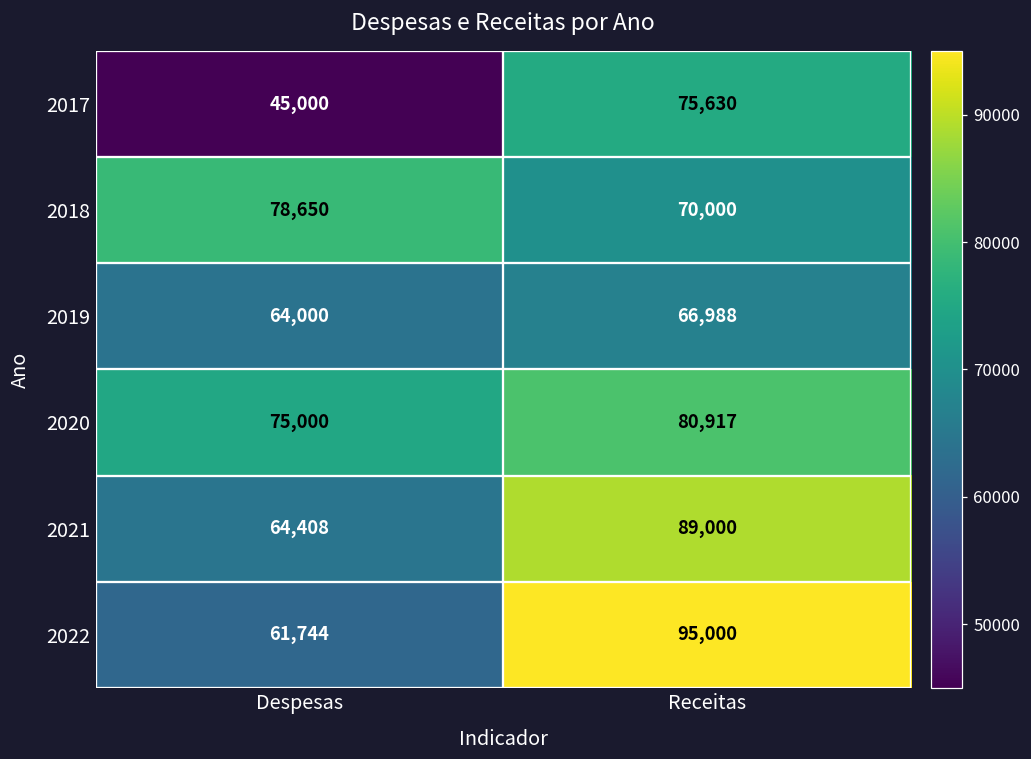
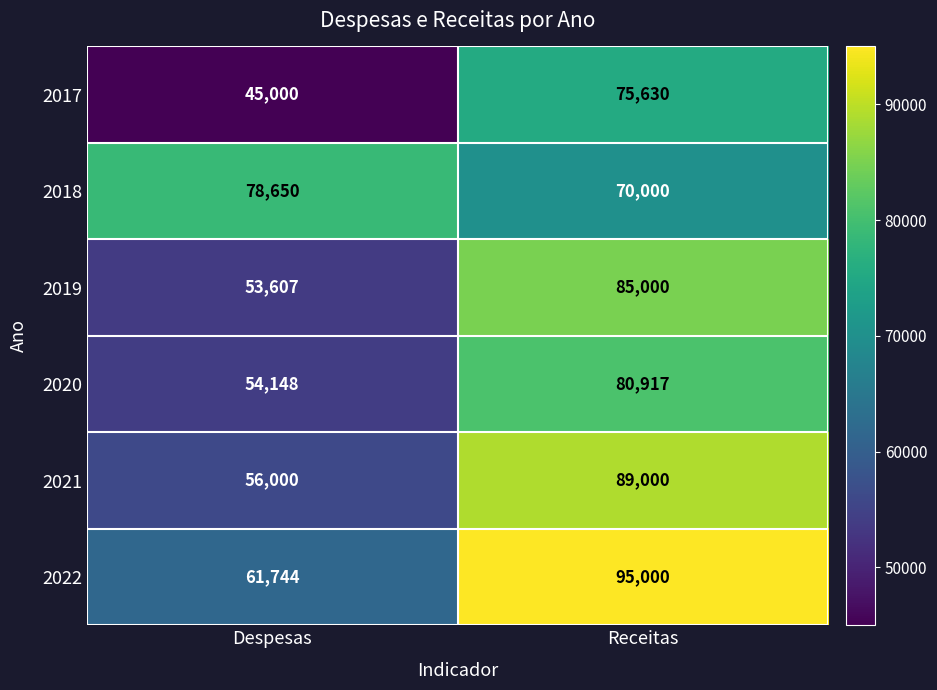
  {
    "2017": {
      "Despesas": "45,000",
      "Receitas": "75,630"
    },
    "2018": {
      "Despesas": "78,650",
      "Receitas": "70,000"
    },
    "2019": {
-     "Despesas": "64,000",
-     "Receitas": "66,988"
+     "Despesas": "53,607",
+     "Receitas": "85,000"
    },
    "2020": {
-     "Despesas": "75,000",
+     "Despesas": "54,148",
      "Receitas": "80,917"
    },
    "2021": {
-     "Despesas": "64,408",
+     "Despesas": "56,000",
      "Receitas": "89,000"
    },
    "2022": {
      "Despesas": "61,744",
      "Receitas": "95,000"
    }
  }
